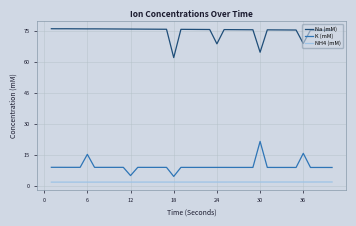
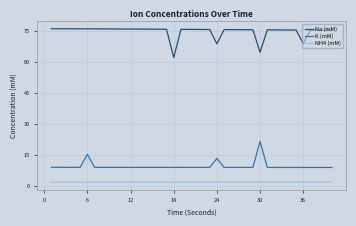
  {
    "Na (mM)": {
      "6": 76,
      "12": 76,
      "18": 62,
      "24": 69,
      "30": 65
    },
    "K (mM)": {
      "6": 15,
-     "12": 5,
-     "18": 5,
-     "24": 9,
+     "12": 9,
+     "18": 9,
+     "24": 13,
      "30": 22,
-     "36": 16
+     "36": 9
    },
    "NH4 (mM)": {
      "6": 2,
      "12": 2,
      "18": 2,
      "24": 2,
      "30": 2,
      "36": 2
    }
  }
